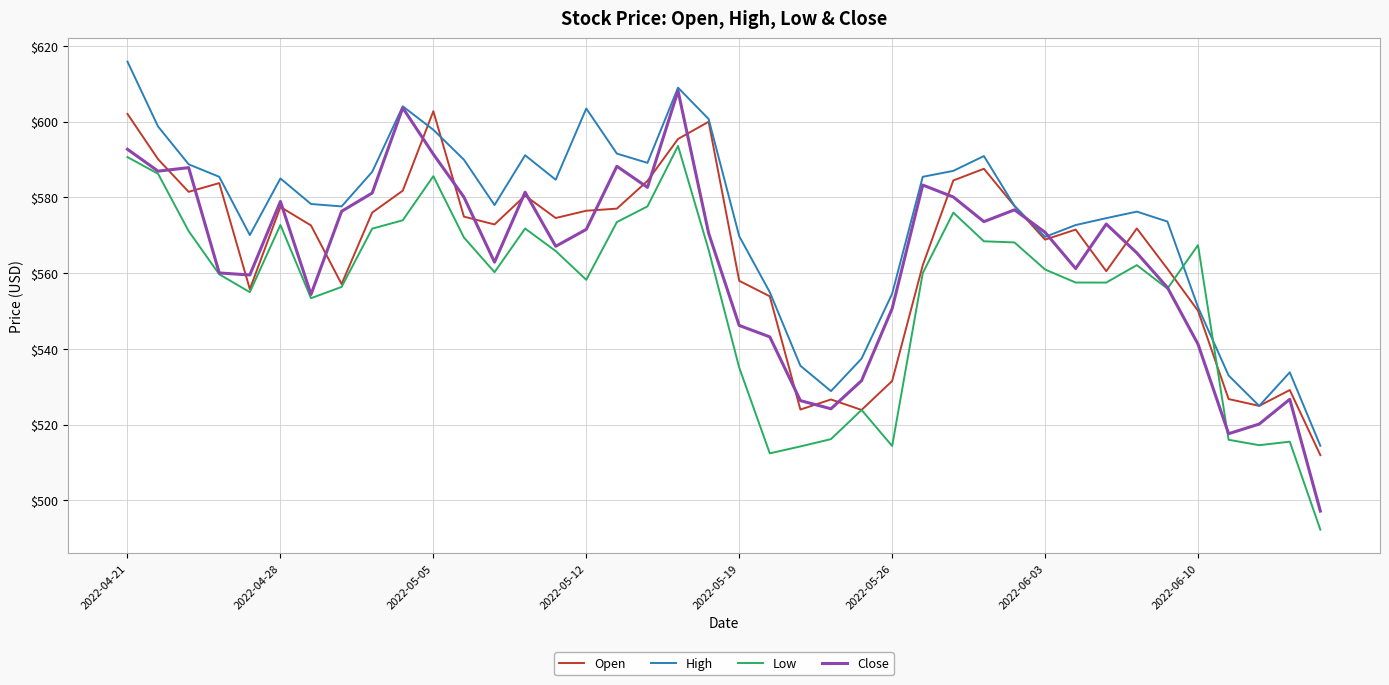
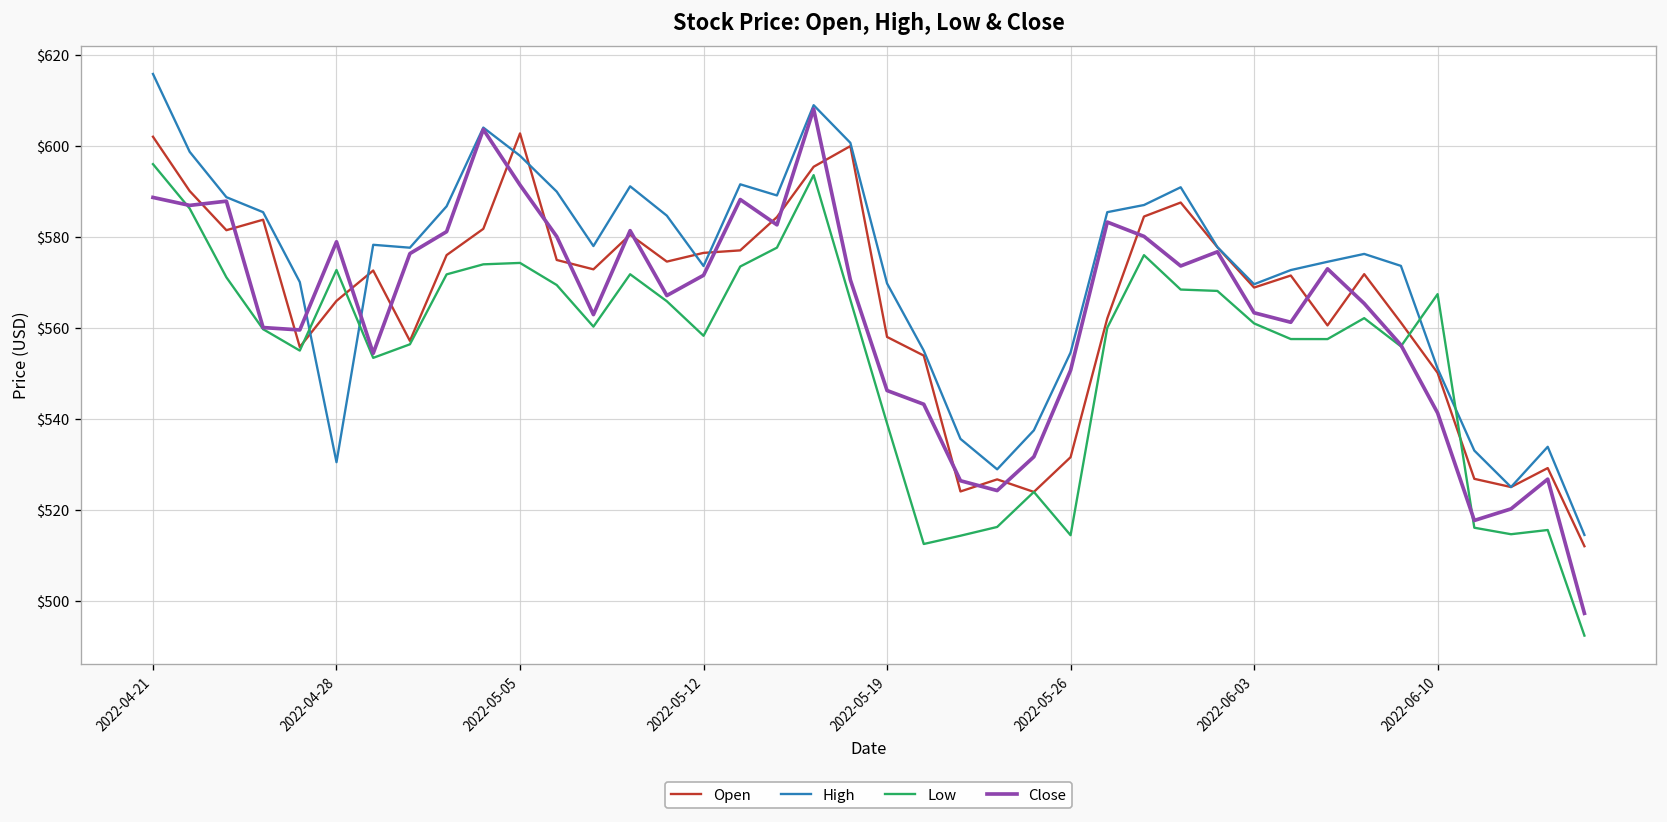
  {
    "Open": {
      "2022-04-21": "$602",
-     "2022-04-28": "$577",
+     "2022-04-28": "$566",
      "2022-05-05": "$603",
      "2022-05-12": "$577",
      "2022-05-19": "$558",
      "2022-05-26": "$532",
      "2022-06-03": "$569",
      "2022-06-10": "$550"
    },
    "High": {
      "2022-04-21": "$616",
-     "2022-04-28": "$585",
+     "2022-04-28": "$530",
      "2022-05-05": "$598",
-     "2022-05-12": "$603",
+     "2022-05-12": "$574",
      "2022-05-19": "$570",
      "2022-05-26": "$555",
      "2022-06-03": "$570",
      "2022-06-10": "$551"
    },
    "Low": {
-     "2022-04-21": "$591",
+     "2022-04-21": "$596",
      "2022-04-28": "$573",
-     "2022-05-05": "$586",
+     "2022-05-05": "$574",
      "2022-05-12": "$558",
-     "2022-05-19": "$535",
+     "2022-05-19": "$539",
      "2022-05-26": "$514",
      "2022-06-03": "$561",
      "2022-06-10": "$567"
    },
    "Close": {
-     "2022-04-21": "$593",
+     "2022-04-21": "$589",
      "2022-04-28": "$579",
      "2022-05-05": "$591",
      "2022-05-12": "$572",
      "2022-05-19": "$546",
      "2022-05-26": "$551",
-     "2022-06-03": "$571",
+     "2022-06-03": "$563",
      "2022-06-10": "$541"
    }
  }
